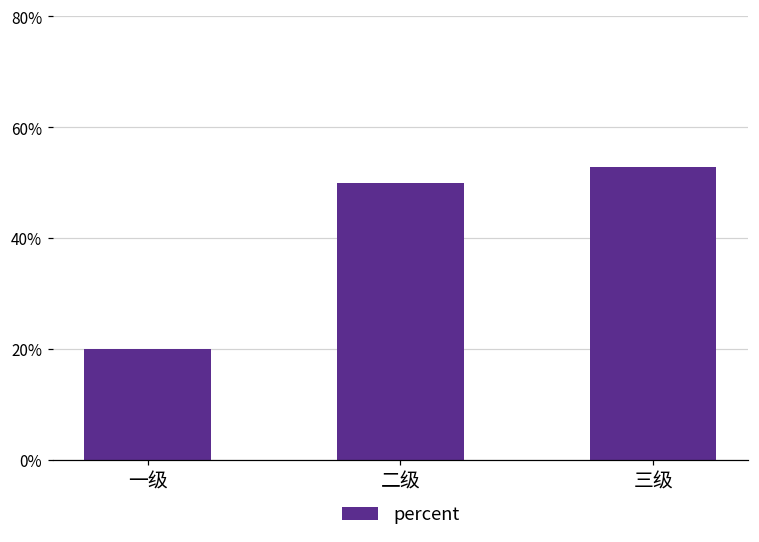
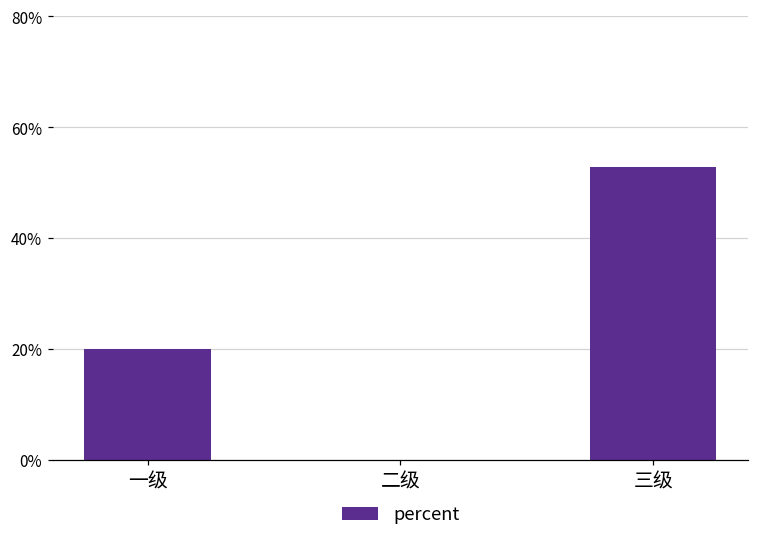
  {
    "一级": "20%",
-   "二级": "50%",
+   "二级": "0%",
    "三级": "53%"
  }
